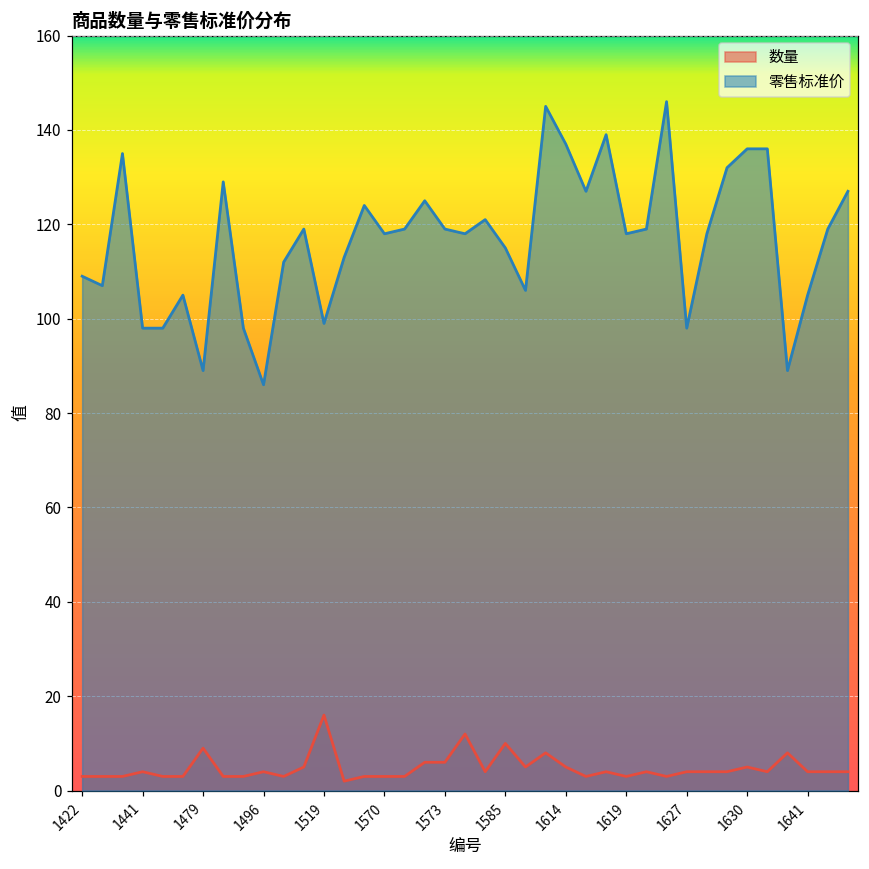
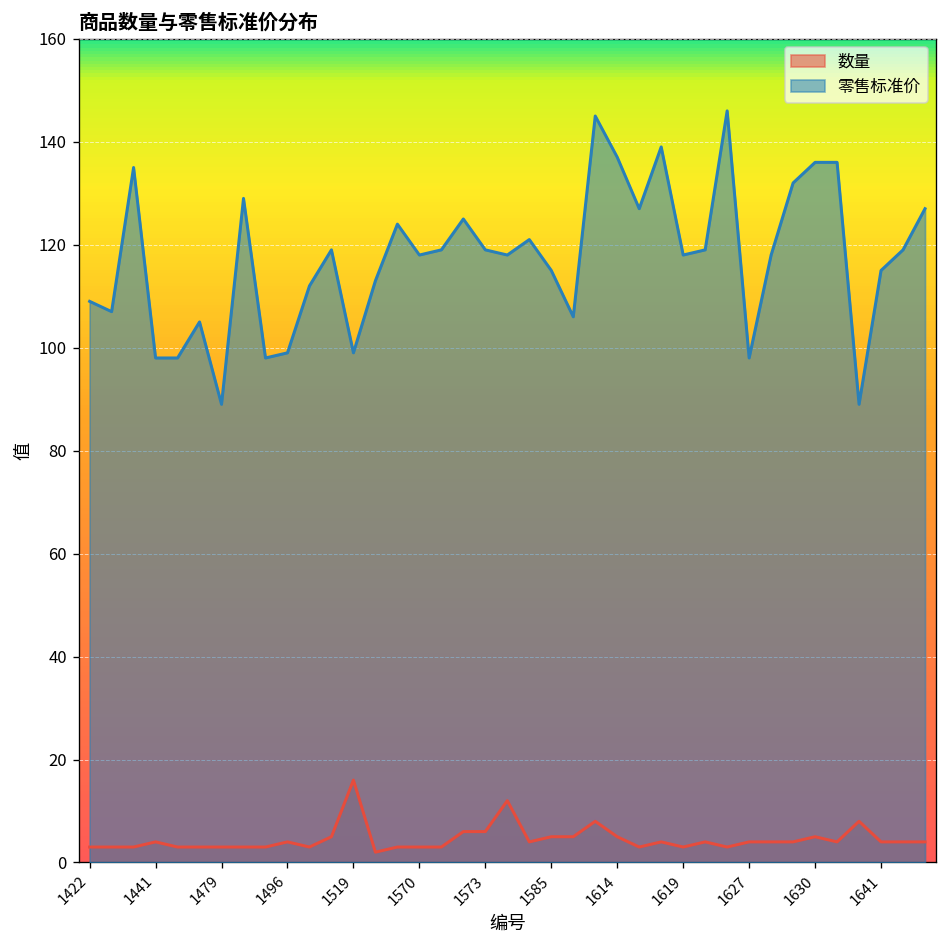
  {
    "数量": {
      "1422": 3,
      "1441": 4,
-     "1479": 9,
+     "1479": 3,
      "1496": 4,
      "1519": 16,
      "1570": 3,
      "1573": 6,
-     "1585": 10,
+     "1585": 5,
      "1614": 5,
      "1619": 3,
      "1627": 4,
      "1630": 5,
      "1641": 4
    },
    "零售标准价": {
      "1422": 109,
      "1441": 98,
      "1479": 89,
-     "1496": 86,
+     "1496": 99,
      "1519": 99,
      "1570": 118,
      "1573": 119,
      "1585": 115,
      "1614": 137,
      "1619": 118,
      "1627": 98,
      "1630": 136,
-     "1641": 105
+     "1641": 115
    }
  }
